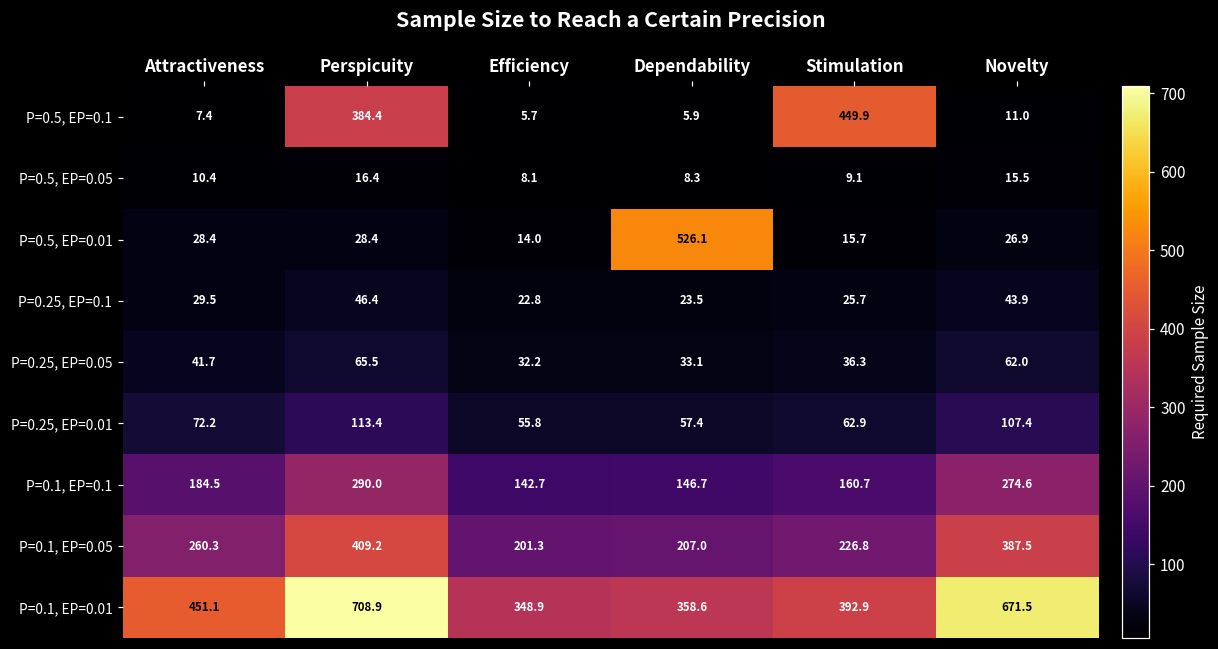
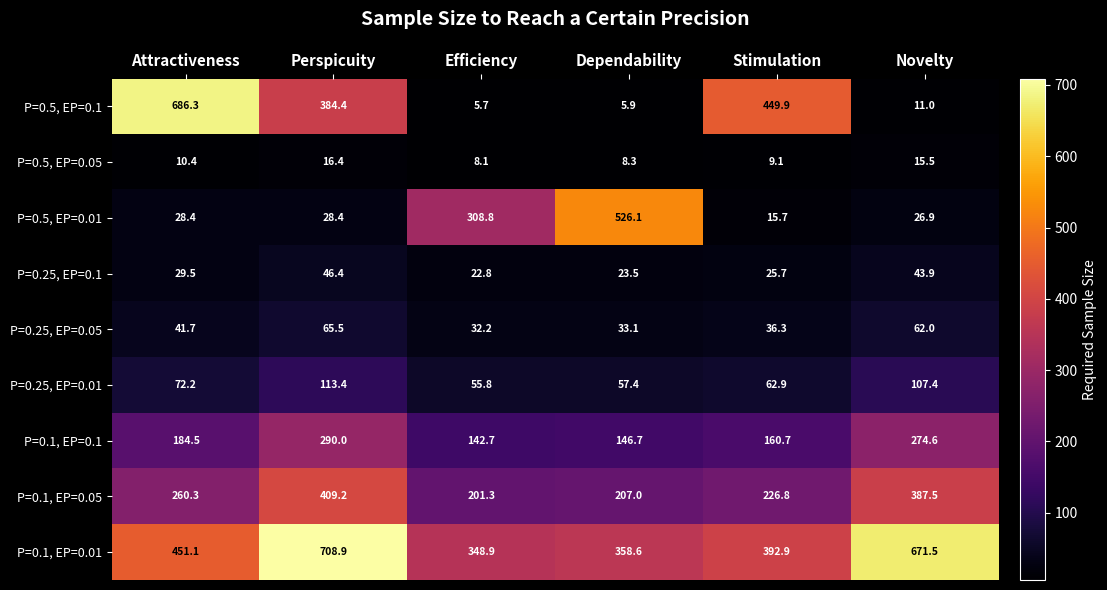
  {
    "P=0.5, EP=0.1": {
-     "Attractiveness": 7.4,
+     "Attractiveness": 686.3,
      "Perspicuity": 384.4,
      "Efficiency": 5.7,
      "Dependability": 5.9,
      "Stimulation": 449.9,
      "Novelty": 11.0
    },
    "P=0.5, EP=0.05": {
      "Attractiveness": 10.4,
      "Perspicuity": 16.4,
      "Efficiency": 8.1,
      "Dependability": 8.3,
      "Stimulation": 9.1,
      "Novelty": 15.5
    },
    "P=0.5, EP=0.01": {
      "Attractiveness": 28.4,
      "Perspicuity": 28.4,
-     "Efficiency": 14.0,
+     "Efficiency": 308.8,
      "Dependability": 526.1,
      "Stimulation": 15.7,
      "Novelty": 26.9
    },
    "P=0.25, EP=0.1": {
      "Attractiveness": 29.5,
      "Perspicuity": 46.4,
      "Efficiency": 22.8,
      "Dependability": 23.5,
      "Stimulation": 25.7,
      "Novelty": 43.9
    },
    "P=0.25, EP=0.05": {
      "Attractiveness": 41.7,
      "Perspicuity": 65.5,
      "Efficiency": 32.2,
      "Dependability": 33.1,
      "Stimulation": 36.3,
      "Novelty": 62.0
    },
    "P=0.25, EP=0.01": {
      "Attractiveness": 72.2,
      "Perspicuity": 113.4,
      "Efficiency": 55.8,
      "Dependability": 57.4,
      "Stimulation": 62.9,
      "Novelty": 107.4
    },
    "P=0.1, EP=0.1": {
      "Attractiveness": 184.5,
      "Perspicuity": 290.0,
      "Efficiency": 142.7,
      "Dependability": 146.7,
      "Stimulation": 160.7,
      "Novelty": 274.6
    },
    "P=0.1, EP=0.05": {
      "Attractiveness": 260.3,
      "Perspicuity": 409.2,
      "Efficiency": 201.3,
      "Dependability": 207.0,
      "Stimulation": 226.8,
      "Novelty": 387.5
    },
    "P=0.1, EP=0.01": {
      "Attractiveness": 451.1,
      "Perspicuity": 708.9,
      "Efficiency": 348.9,
      "Dependability": 358.6,
      "Stimulation": 392.9,
      "Novelty": 671.5
    }
  }
